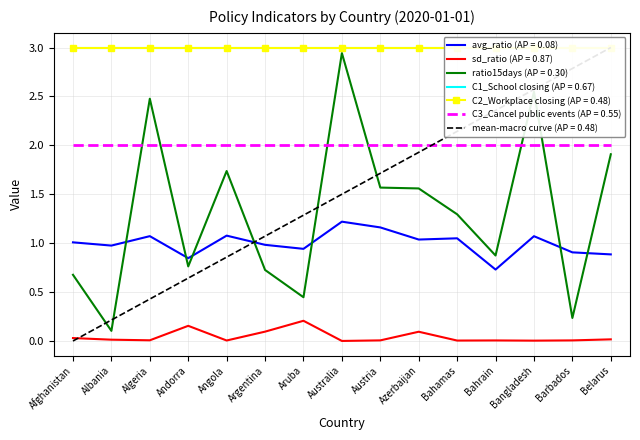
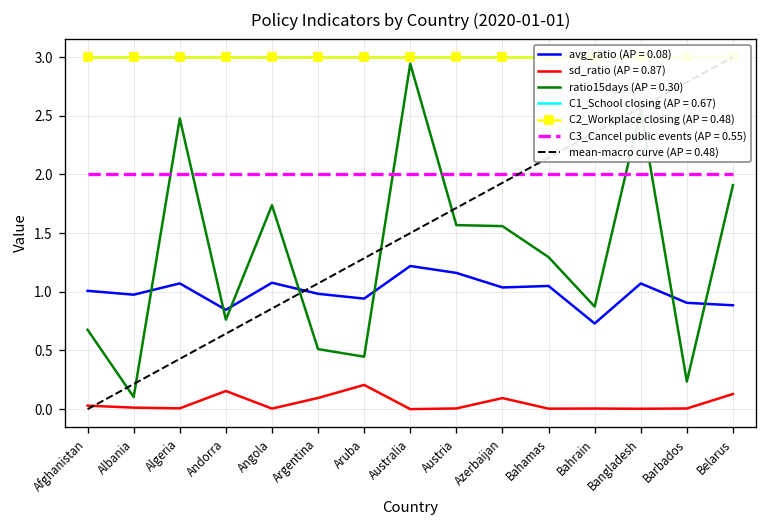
  {
    "avg_ratio (AP = 0.08)": {
      "Afghanistan": 1.0,
      "Albania": 1.0,
      "Algeria": 1.1,
      "Andorra": 0.8,
      "Angola": 1.1,
      "Argentina": 1.0,
      "Aruba": 0.9,
      "Australia": 1.2,
      "Austria": 1.2,
      "Azerbaijan": 1.0,
      "Bahamas": 1.0,
      "Bahrain": 0.7,
      "Bangladesh": 1.1,
      "Barbados": 0.9,
      "Belarus": 0.9
    },
    "sd_ratio (AP = 0.87)": {
      "Afghanistan": 0.0,
      "Albania": 0.0,
      "Algeria": 0.0,
      "Andorra": 0.2,
      "Angola": 0.0,
      "Argentina": 0.1,
      "Aruba": 0.2,
      "Australia": 0.0,
      "Austria": 0.0,
      "Azerbaijan": 0.1,
      "Bahamas": 0.0,
      "Bahrain": 0.0,
      "Bangladesh": 0.0,
      "Barbados": 0.0,
-     "Belarus": 0.0
+     "Belarus": 0.1
    },
    "ratio15days (AP = 0.30)": {
      "Afghanistan": 0.7,
      "Albania": 0.1,
      "Algeria": 2.5,
      "Andorra": 0.8,
      "Angola": 1.7,
-     "Argentina": 0.7,
+     "Argentina": 0.5,
      "Aruba": 0.4,
      "Australia": 2.9,
      "Austria": 1.6,
      "Azerbaijan": 1.6,
      "Bahamas": 1.3,
      "Bahrain": 0.9,
      "Barbados": 0.2,
      "Belarus": 1.9
    },
    "C2_Workplace closing (AP = 0.48)": {
      "Afghanistan": 3.0,
      "Albania": 3.0,
      "Algeria": 3.0,
      "Andorra": 3.0,
      "Angola": 3.0,
      "Argentina": 3.0,
      "Aruba": 3.0,
      "Australia": 3.0,
      "Austria": 3.0,
      "Azerbaijan": 3.0
    },
    "C3_Cancel public events (AP = 0.55)": {
      "Afghanistan": 2.0,
      "Albania": 2.0,
      "Algeria": 2.0,
      "Andorra": 2.0,
      "Angola": 2.0,
      "Argentina": 2.0,
      "Aruba": 2.0,
      "Australia": 2.0,
      "Austria": 2.0,
      "Azerbaijan": 2.0,
      "Bahamas": 2.0,
      "Bahrain": 2.0,
      "Bangladesh": 2.0,
      "Barbados": 2.0,
      "Belarus": 2.0
    },
    "mean-macro curve (AP = 0.48)": {
      "Afghanistan": 0.0,
      "Albania": 0.2,
      "Algeria": 0.4,
      "Andorra": 0.6,
      "Angola": 0.9,
      "Argentina": 1.1,
      "Aruba": 1.3,
      "Australia": 1.5,
      "Austria": 1.7,
      "Azerbaijan": 1.9
    }
  }
